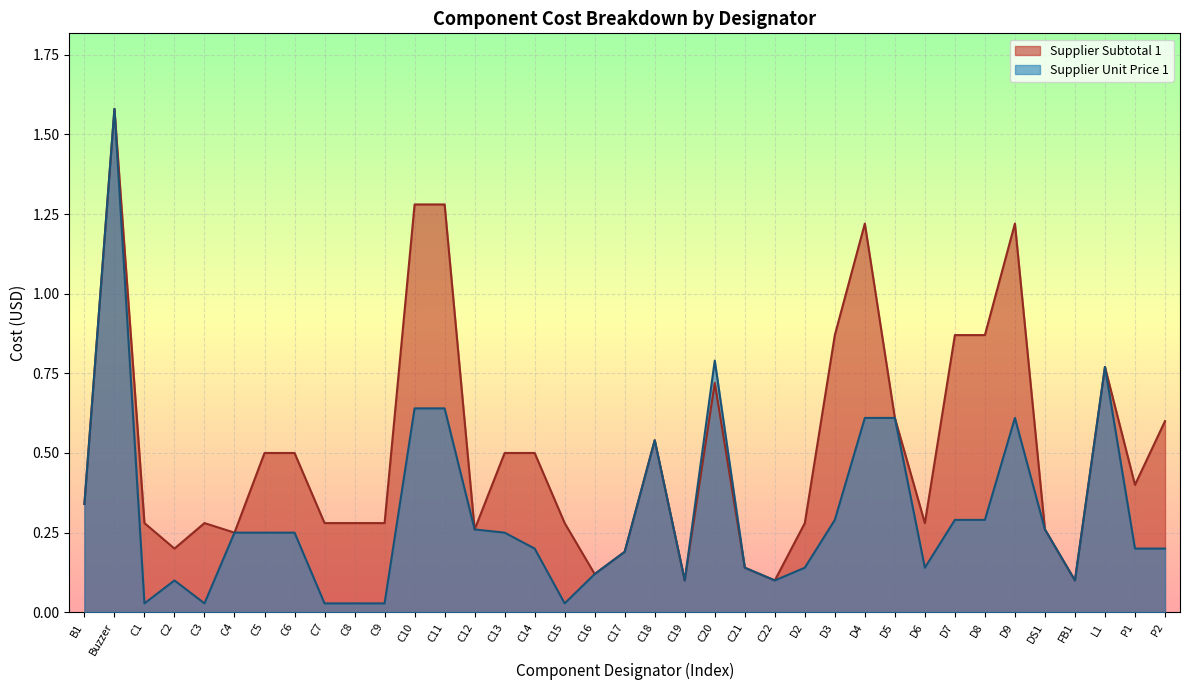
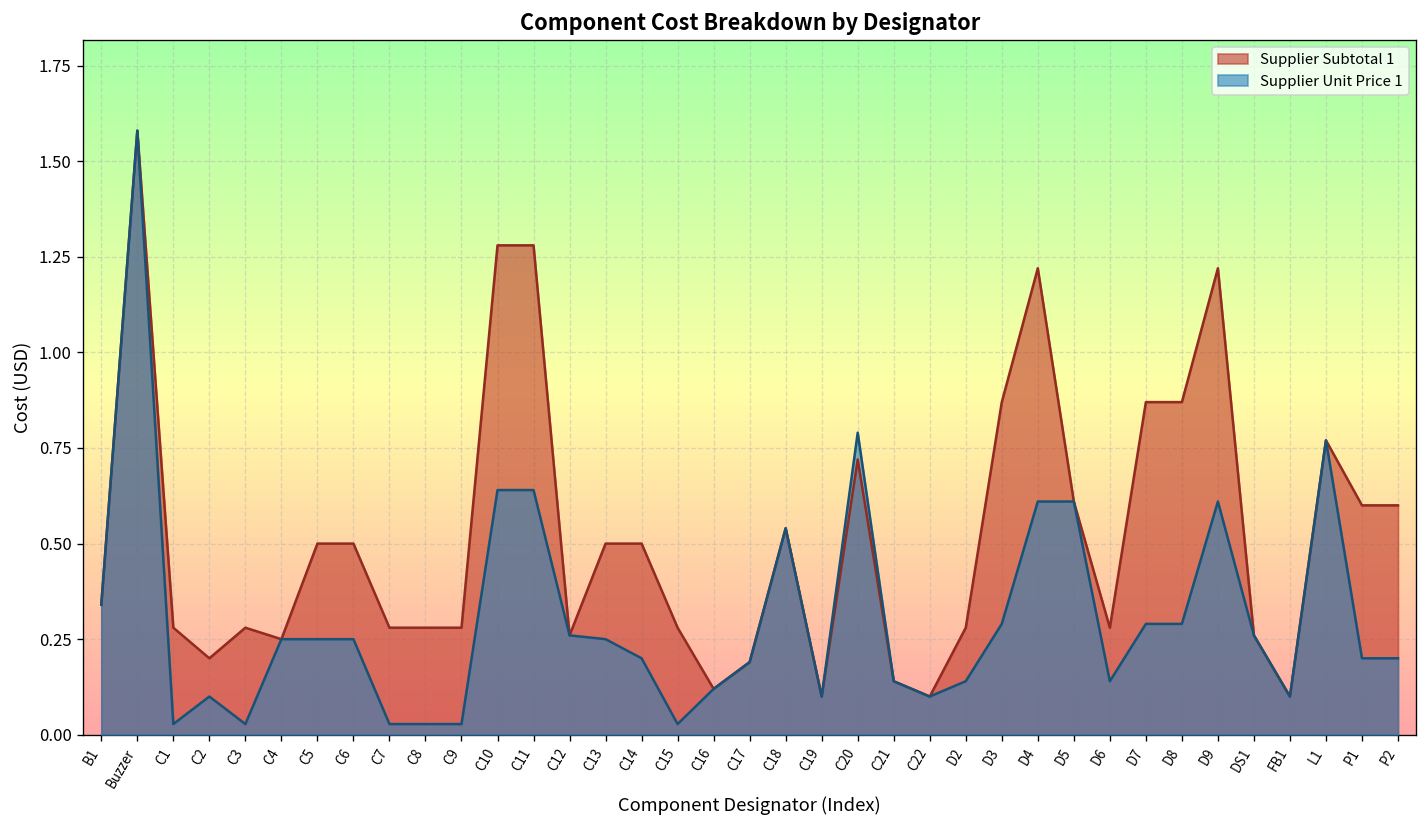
  {
    "Supplier Subtotal 1": {
      "C1": 0.28,
      "C2": 0.2,
      "C3": 0.28,
      "C5": 0.5,
      "C6": 0.5,
      "C7": 0.28,
      "C8": 0.28,
      "C9": 0.28,
      "C10": 1.28,
      "C11": 1.28,
      "C13": 0.5,
      "C14": 0.5,
      "C15": 0.28,
      "C20": 0.72,
      "D2": 0.28,
      "D3": 0.87,
      "D4": 1.22,
      "D6": 0.28,
      "D7": 0.87,
      "D8": 0.87,
      "D9": 1.22,
-     "P1": 0.4,
+     "P1": 0.6,
      "P2": 0.6
    },
    "Supplier Unit Price 1": {
      "C1": 0.03,
      "C2": 0.1,
      "C3": 0.03,
      "C5": 0.25,
      "C6": 0.25,
      "C7": 0.03,
      "C8": 0.03,
      "C9": 0.03,
      "C10": 0.64,
      "C11": 0.64,
      "C13": 0.25,
      "C14": 0.2,
      "C15": 0.03,
      "C20": 0.79,
      "D2": 0.14,
      "D3": 0.29,
      "D4": 0.61,
      "D6": 0.14,
      "D7": 0.29,
      "D8": 0.29,
      "D9": 0.61,
      "P1": 0.2,
      "P2": 0.2
    }
  }
